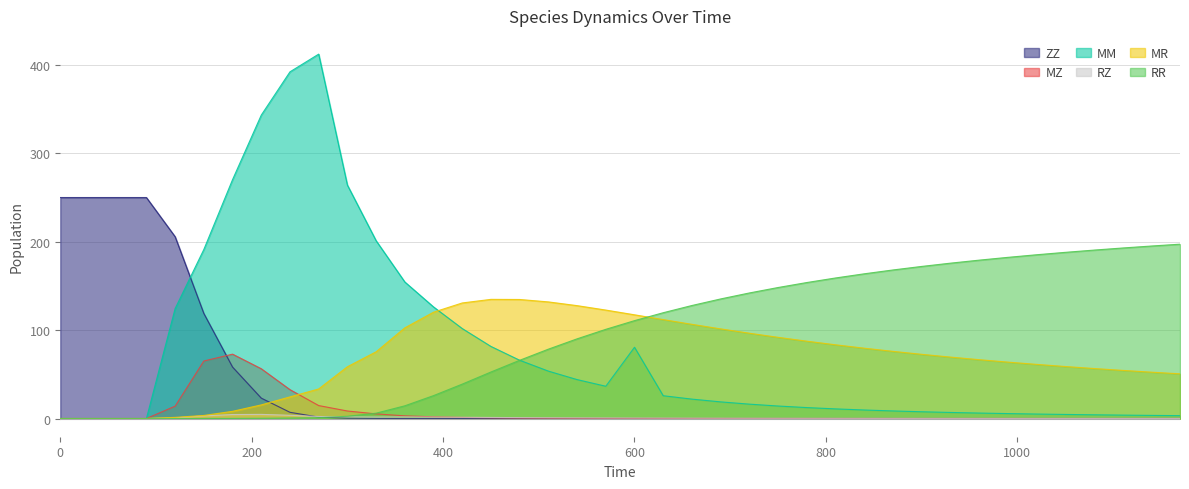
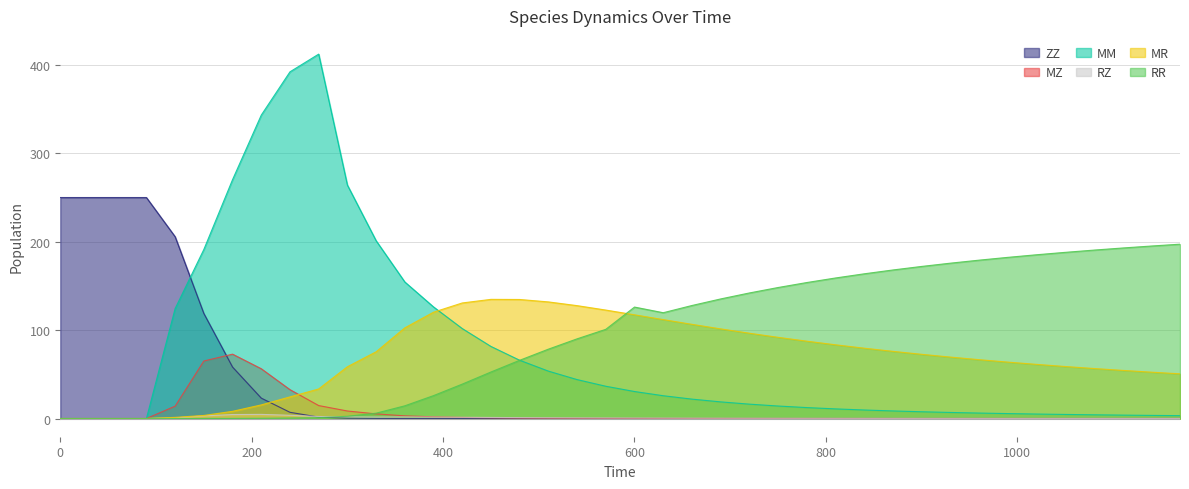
  {
    "ZZ": {
      "0": 250
    },
    "MM": {
-     "600": 80
+     "600": 30
    },
    "MR": {
      "600": 120
    },
    "RR": {
-     "600": 110
+     "600": 130
    }
  }
